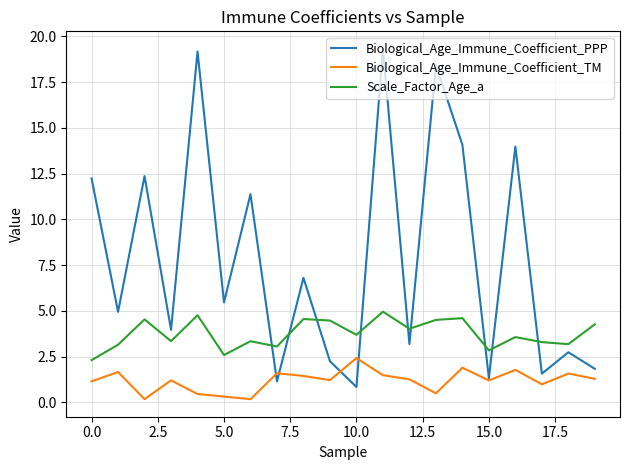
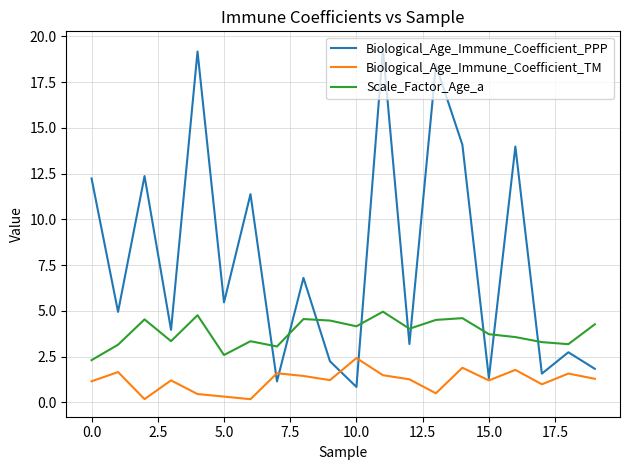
  {
    "Biological_Age_Immune_Coefficient_PPP": {
      "0.0": 12.2,
      "5.0": 5.5,
      "10.0": 0.8
    },
    "Biological_Age_Immune_Coefficient_TM": {
      "0.0": 1.2,
      "5.0": 0.3,
      "10.0": 2.4
    },
    "Scale_Factor_Age_a": {
      "0.0": 2.3,
      "5.0": 2.6,
-     "10.0": 3.7,
-     "15.0": 2.8
+     "10.0": 4.2,
+     "15.0": 3.7
    }
  }
